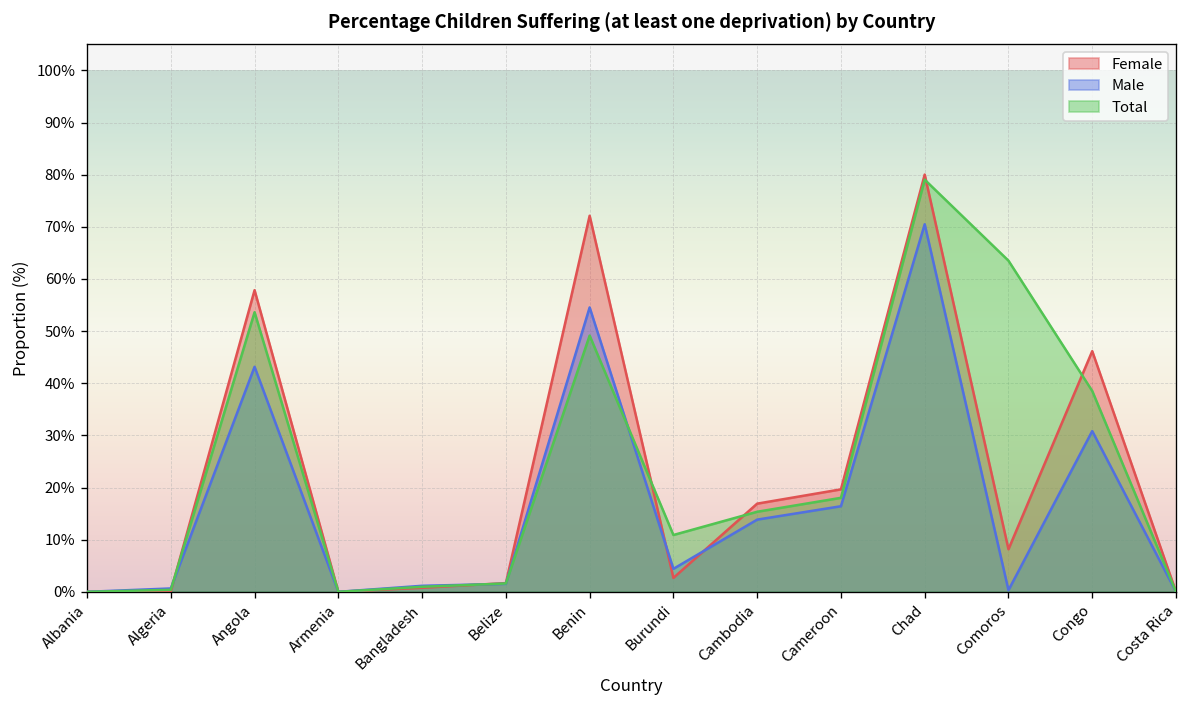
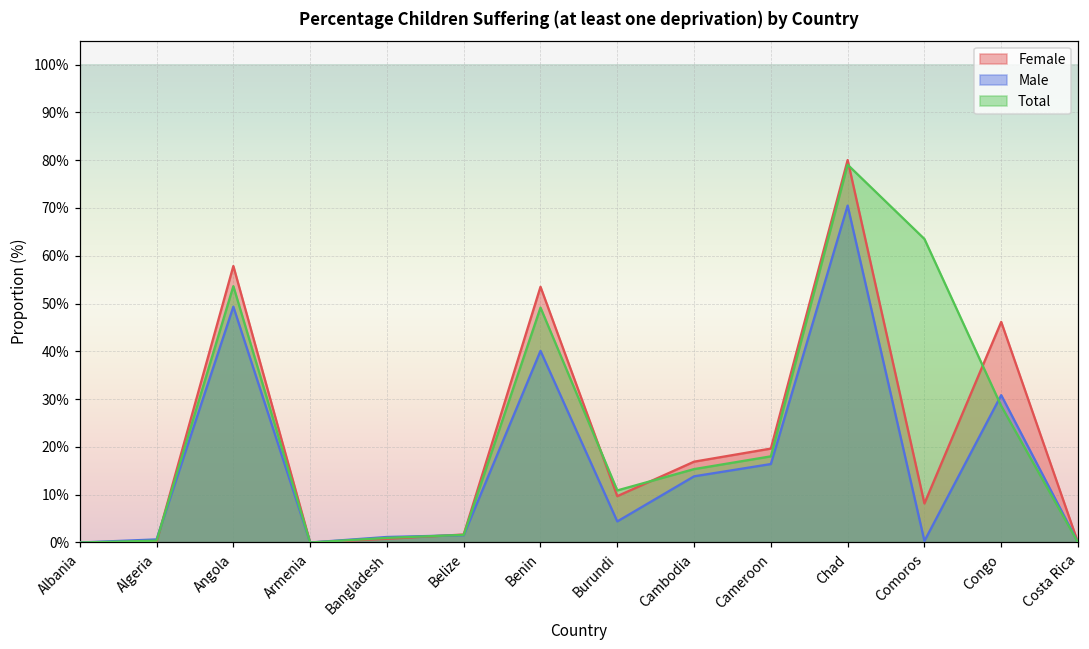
  {
    "Female": {
      "Angola": "58%",
-     "Benin": "72%",
-     "Burundi": "3%",
+     "Benin": "54%",
+     "Burundi": "10%",
      "Cambodia": "17%",
      "Cameroon": "20%",
      "Chad": "80%",
      "Comoros": "8%",
      "Congo": "46%"
    },
    "Male": {
-     "Angola": "43%",
-     "Benin": "55%",
+     "Angola": "49%",
+     "Benin": "40%",
      "Burundi": "4%",
      "Cambodia": "14%",
      "Cameroon": "16%",
      "Chad": "70%",
      "Comoros": "0%",
      "Congo": "31%"
    },
    "Total": {
      "Angola": "54%",
      "Benin": "49%",
      "Burundi": "11%",
      "Cambodia": "15%",
      "Cameroon": "18%",
      "Chad": "79%",
      "Comoros": "64%",
-     "Congo": "39%"
+     "Congo": "29%"
    }
  }
